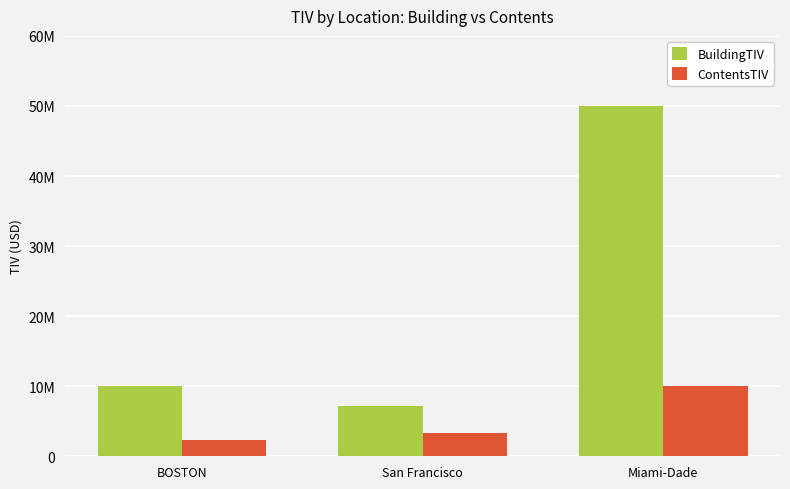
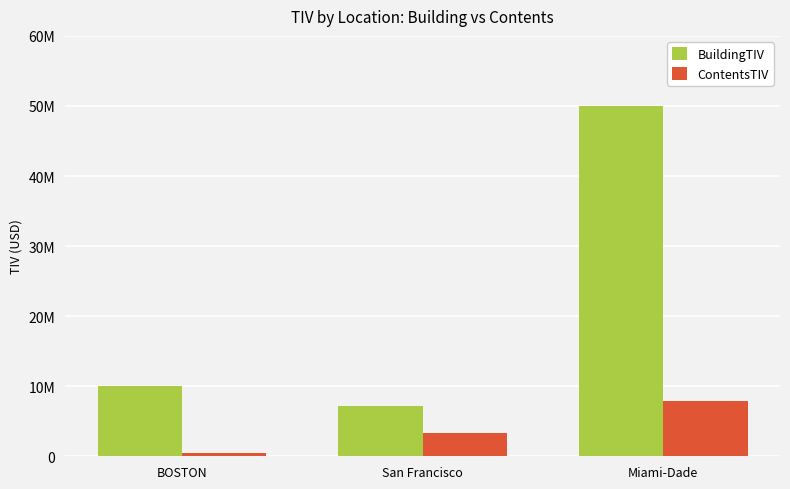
  {
    "BuildingTIV": {
      "BOSTON": 10000000,
      "San Francisco": 7000000,
      "Miami-Dade": 50000000
    },
    "ContentsTIV": {
-     "BOSTON": 2000000,
+     "BOSTON": 1000000,
      "San Francisco": 3000000,
-     "Miami-Dade": 10000000
+     "Miami-Dade": 8000000
    }
  }
